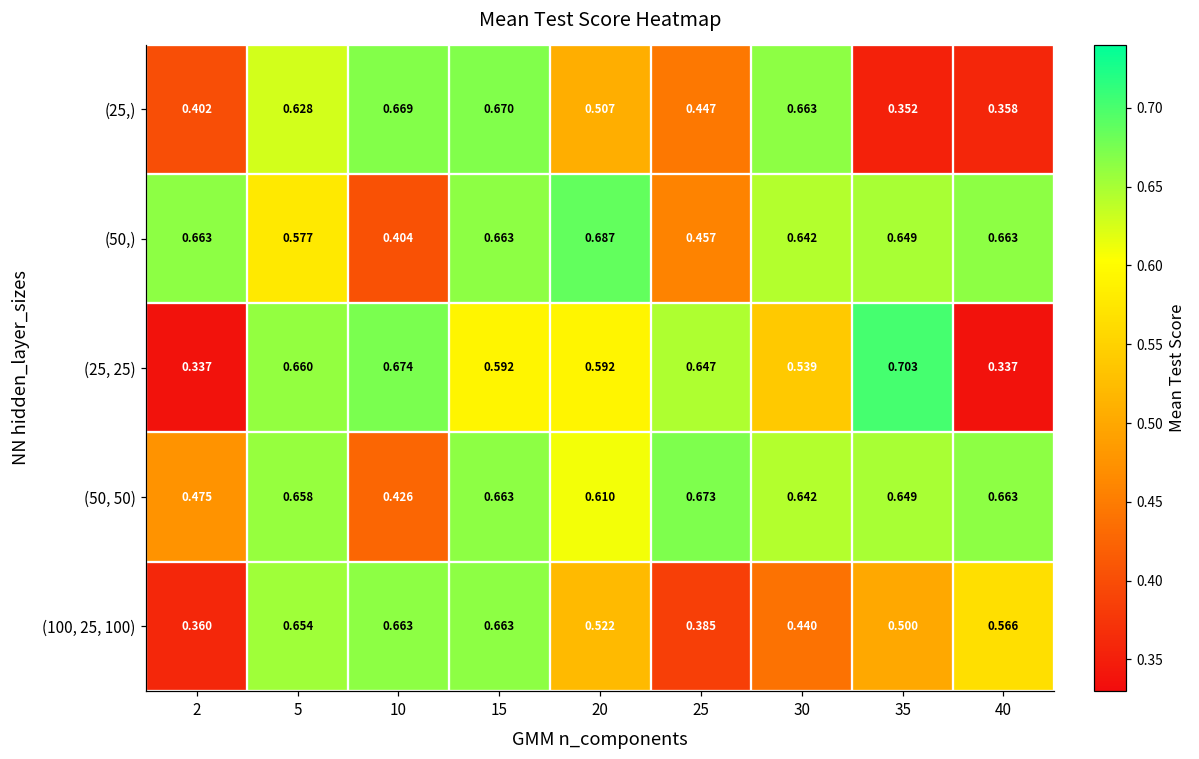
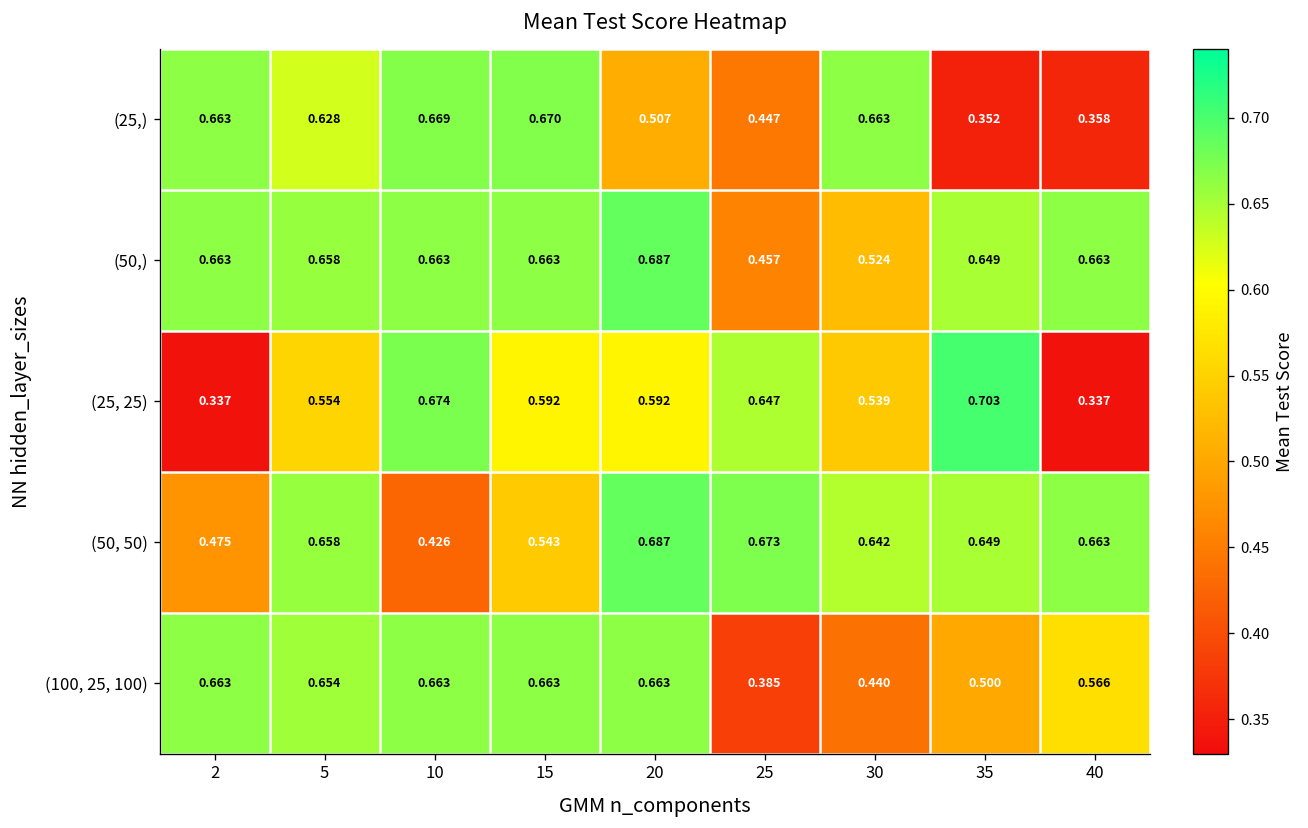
  {
    "(25,)": {
-     "2": 0.402,
+     "2": 0.663,
      "5": 0.628,
      "10": 0.669,
      "15": 0.670,
      "20": 0.507,
      "25": 0.447,
      "30": 0.663,
      "35": 0.352,
      "40": 0.358
    },
    "(50,)": {
      "2": 0.663,
-     "5": 0.577,
-     "10": 0.404,
+     "5": 0.658,
+     "10": 0.663,
      "15": 0.663,
      "20": 0.687,
      "25": 0.457,
-     "30": 0.642,
+     "30": 0.524,
      "35": 0.649,
      "40": 0.663
    },
    "(25, 25)": {
      "2": 0.337,
-     "5": 0.660,
+     "5": 0.554,
      "10": 0.674,
      "15": 0.592,
      "20": 0.592,
      "25": 0.647,
      "30": 0.539,
      "35": 0.703,
      "40": 0.337
    },
    "(50, 50)": {
      "2": 0.475,
      "5": 0.658,
      "10": 0.426,
-     "15": 0.663,
-     "20": 0.610,
+     "15": 0.543,
+     "20": 0.687,
      "25": 0.673,
      "30": 0.642,
      "35": 0.649,
      "40": 0.663
    },
    "(100, 25, 100)": {
-     "2": 0.360,
+     "2": 0.663,
      "5": 0.654,
      "10": 0.663,
      "15": 0.663,
-     "20": 0.522,
+     "20": 0.663,
      "25": 0.385,
      "30": 0.440,
      "35": 0.500,
      "40": 0.566
    }
  }
